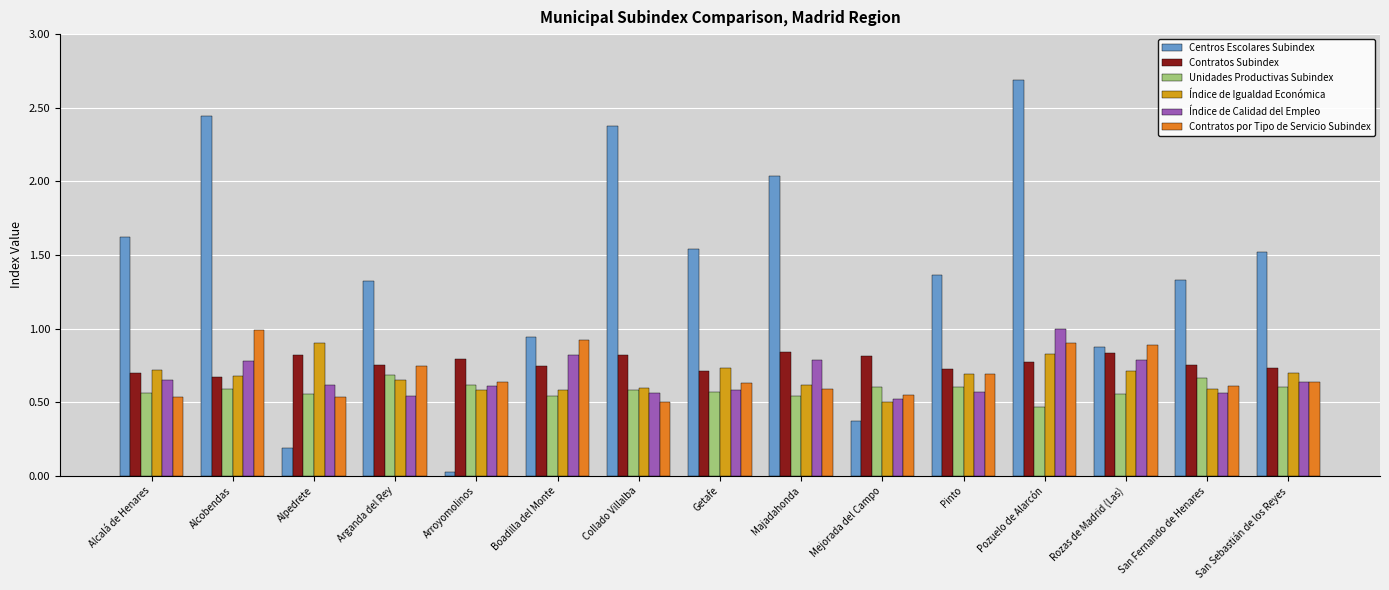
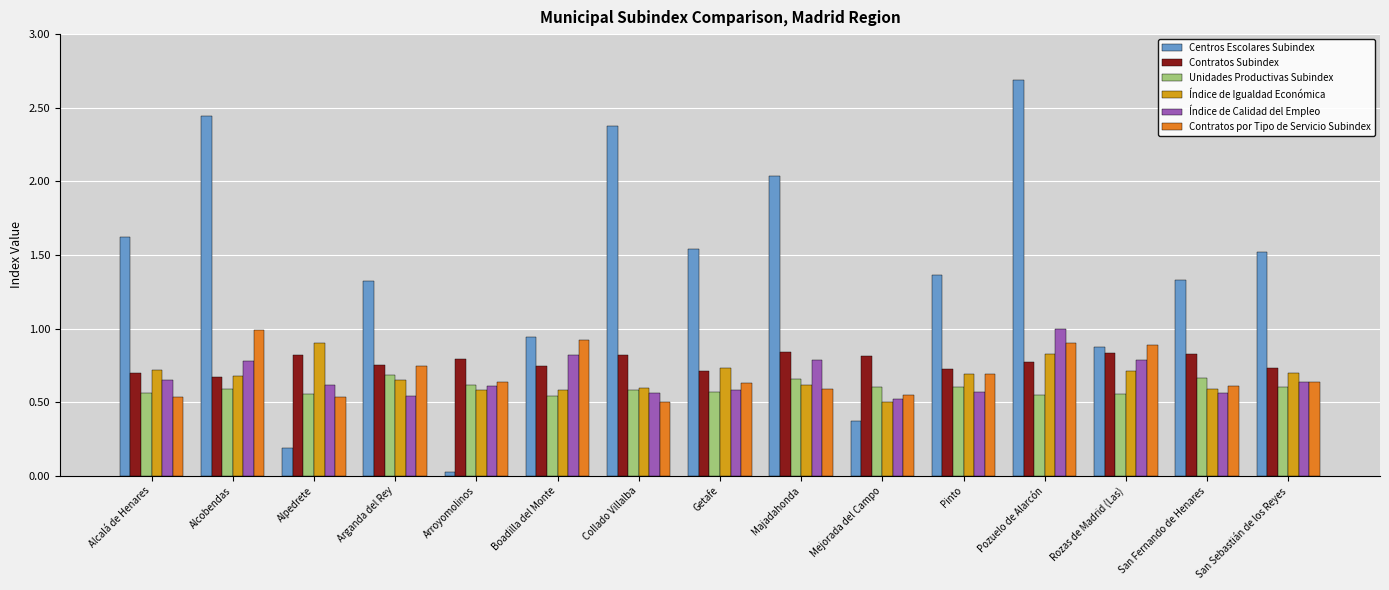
  {
    "Centros Escolares Subindex": {
      "Alcalá de Henares": 1.62,
      "Alcobendas": 2.44,
      "Alpedrete": 0.19,
      "Arganda del Rey": 1.33,
      "Arroyomolinos": 0.03,
      "Boadilla del Monte": 0.94,
      "Collado Villalba": 2.37,
      "Getafe": 1.54,
      "Majadahonda": 2.04,
      "Mejorada del Campo": 0.37,
      "Pinto": 1.36,
      "Pozuelo de Alarcón": 2.69,
      "Rozas de Madrid (Las)": 0.88,
      "San Fernando de Henares": 1.33,
      "San Sebastián de los Reyes": 1.52
    },
    "Contratos Subindex": {
      "Alcalá de Henares": 0.70,
      "Alcobendas": 0.67,
      "Alpedrete": 0.82,
      "Arganda del Rey": 0.75,
      "Arroyomolinos": 0.79,
      "Boadilla del Monte": 0.74,
      "Collado Villalba": 0.82,
      "Getafe": 0.71,
      "Majadahonda": 0.84,
      "Mejorada del Campo": 0.82,
      "Pinto": 0.73,
      "Pozuelo de Alarcón": 0.77,
      "Rozas de Madrid (Las)": 0.84,
-     "San Fernando de Henares": 0.75,
+     "San Fernando de Henares": 0.83,
      "San Sebastián de los Reyes": 0.74
    },
    "Unidades Productivas Subindex": {
      "Alcalá de Henares": 0.56,
      "Alcobendas": 0.59,
      "Alpedrete": 0.56,
      "Arganda del Rey": 0.68,
      "Arroyomolinos": 0.62,
      "Boadilla del Monte": 0.54,
      "Collado Villalba": 0.58,
      "Getafe": 0.57,
-     "Majadahonda": 0.54,
+     "Majadahonda": 0.66,
      "Mejorada del Campo": 0.60,
      "Pinto": 0.60,
-     "Pozuelo de Alarcón": 0.47,
+     "Pozuelo de Alarcón": 0.55,
      "Rozas de Madrid (Las)": 0.56,
      "San Fernando de Henares": 0.67,
      "San Sebastián de los Reyes": 0.61
    },
    "Índice de Calidad del Empleo": {
      "Alcalá de Henares": 0.65,
      "Alcobendas": 0.78,
      "Alpedrete": 0.62,
      "Arganda del Rey": 0.54,
      "Arroyomolinos": 0.61,
      "Boadilla del Monte": 0.82,
      "Collado Villalba": 0.56,
      "Getafe": 0.58,
      "Majadahonda": 0.79,
      "Mejorada del Campo": 0.52,
      "Pinto": 0.57,
      "Pozuelo de Alarcón": 1.00,
      "Rozas de Madrid (Las)": 0.79,
      "San Fernando de Henares": 0.56,
      "San Sebastián de los Reyes": 0.64
    }
  }
